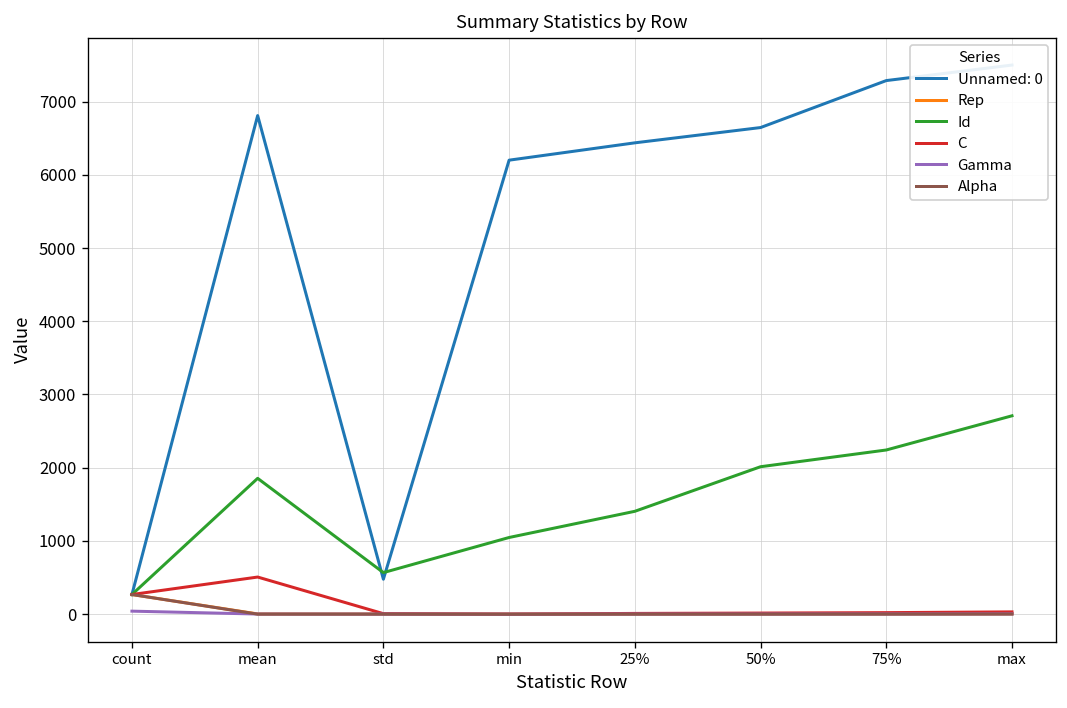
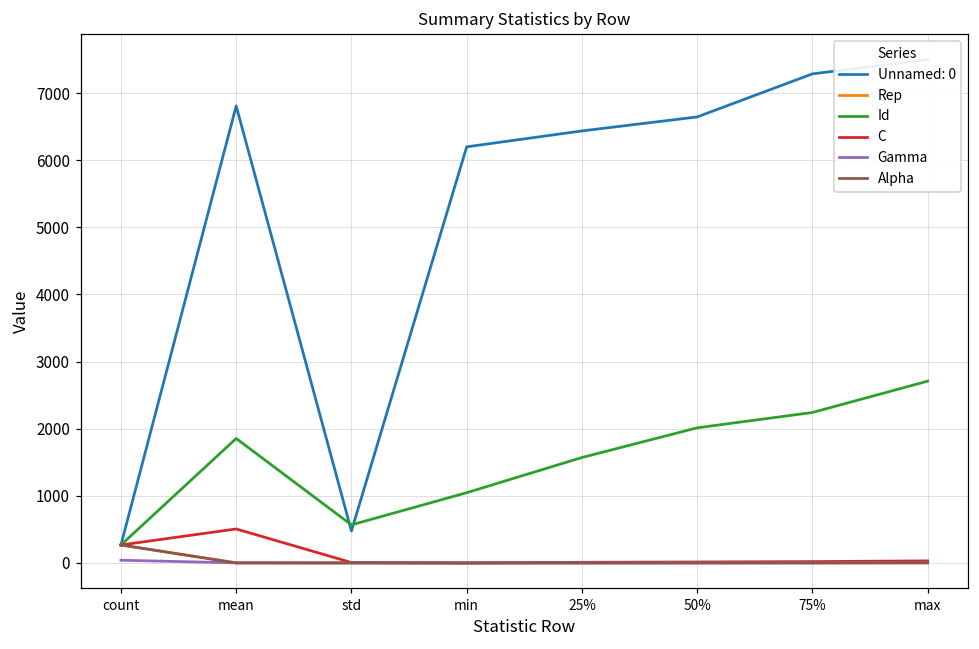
  {
    "Unnamed: 0": {
      "mean": 6800,
      "std": 500,
      "min": 6200,
      "25%": 6400,
      "50%": 6600,
      "75%": 7300
    },
    "Id": {
      "mean": 1900,
      "std": 600,
      "min": 1000,
-     "25%": 1400,
+     "25%": 1600,
      "50%": 2000,
      "75%": 2200,
      "max": 2700
    },
    "C": {
      "mean": 500
    },
    "Gamma": {
      "count": 0
    }
  }
